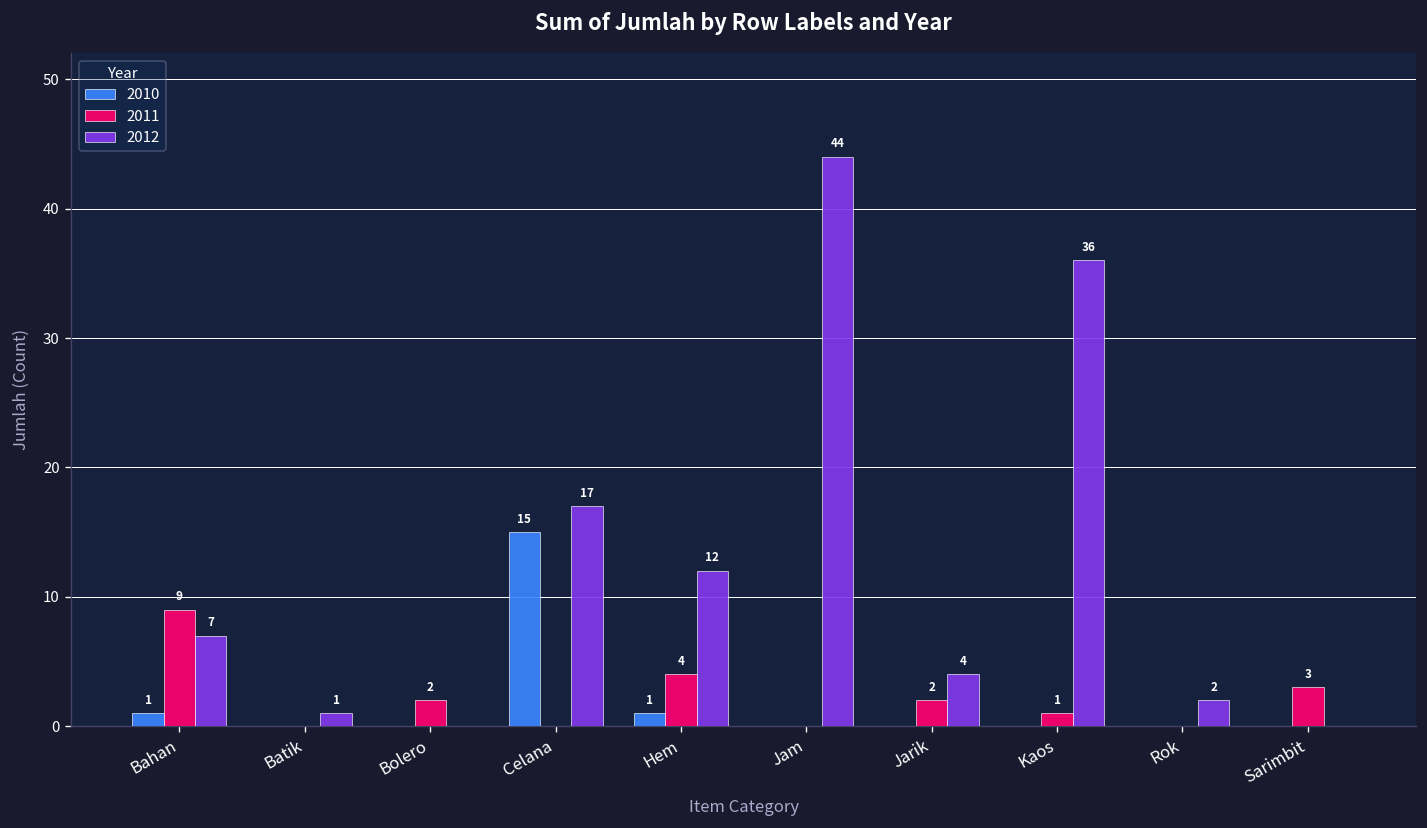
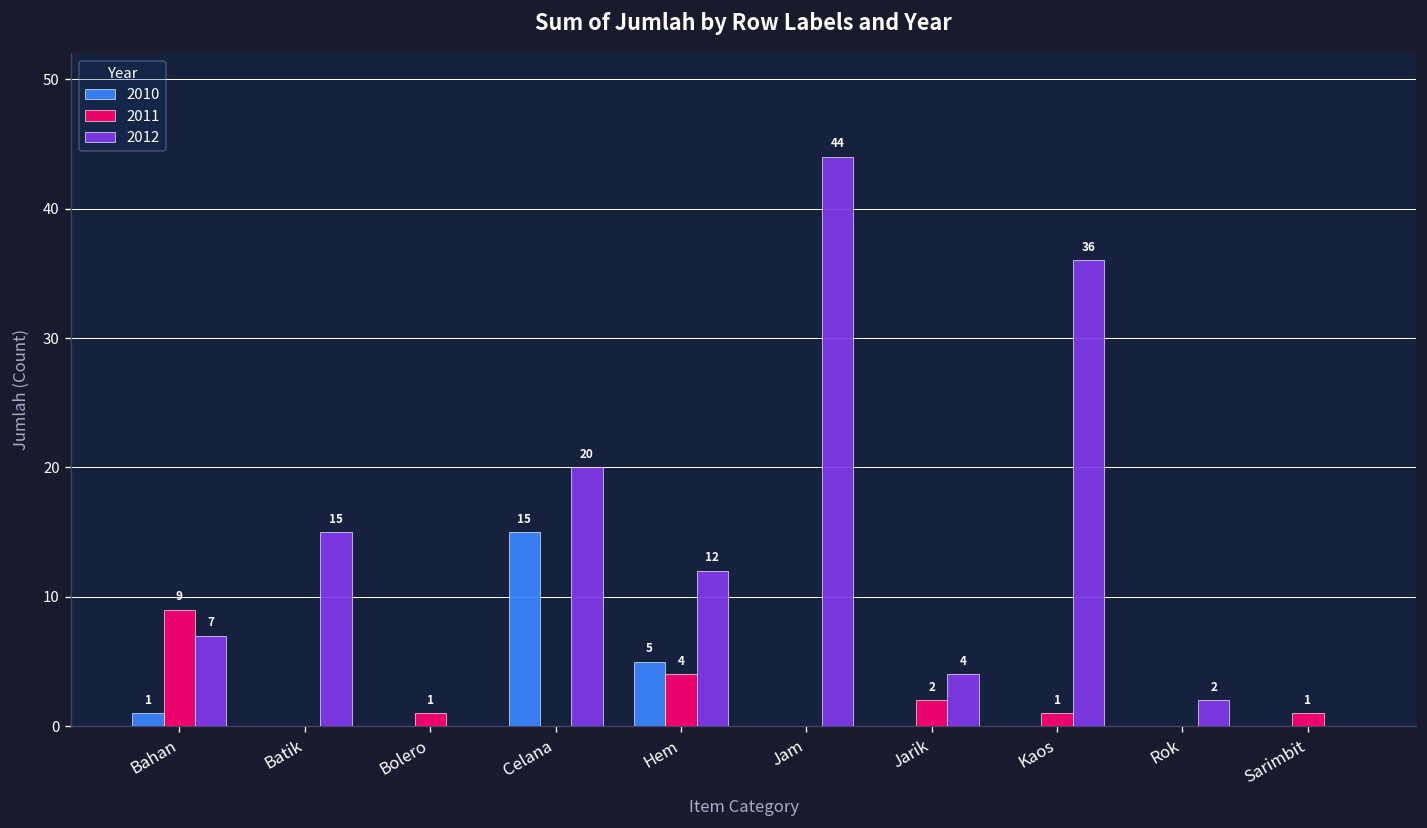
  {
    "2010": {
      "Bahan": 1,
      "Celana": 15,
-     "Hem": 1
+     "Hem": 5
    },
    "2011": {
      "Bahan": 9,
-     "Bolero": 2,
+     "Bolero": 1,
      "Hem": 4,
      "Jarik": 2,
      "Kaos": 1,
-     "Sarimbit": 3
+     "Sarimbit": 1
    },
    "2012": {
      "Bahan": 7,
-     "Batik": 1,
-     "Celana": 17,
+     "Batik": 15,
+     "Celana": 20,
      "Hem": 12,
      "Jam": 44,
      "Jarik": 4,
      "Kaos": 36,
      "Rok": 2
    }
  }
